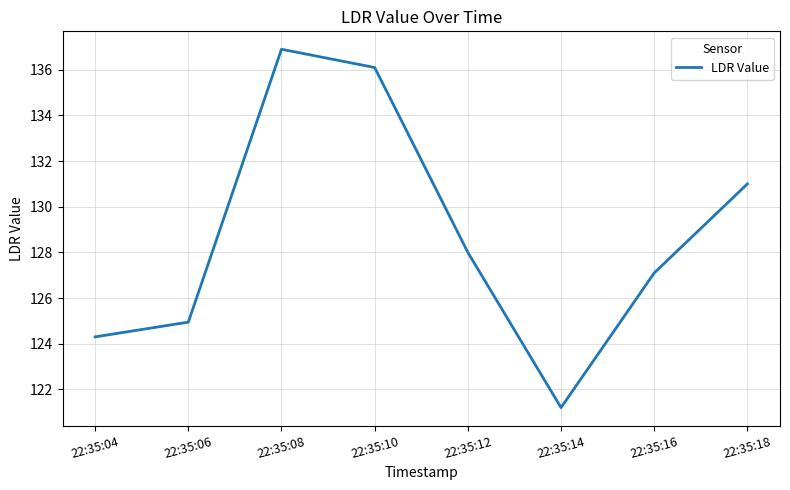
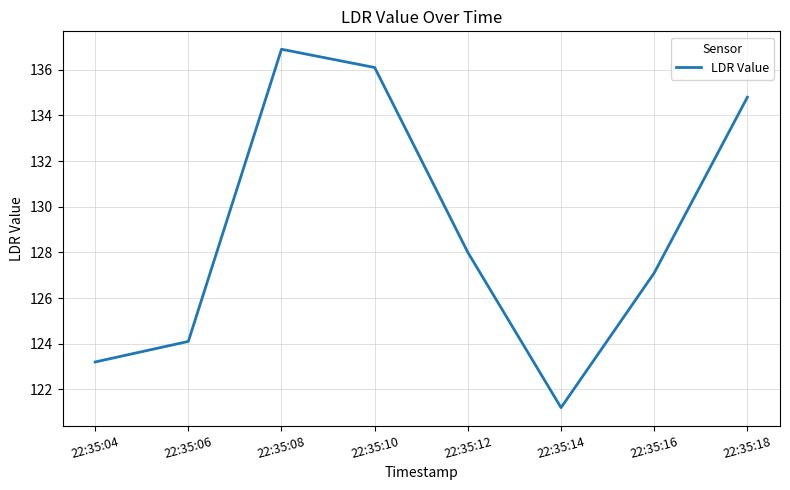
  {
-   "22:35:04": 124.3,
-   "22:35:06": 124.9,
+   "22:35:04": 123.2,
+   "22:35:06": 124.1,
    "22:35:08": 136.9,
    "22:35:10": 136.1,
    "22:35:12": 128.0,
    "22:35:14": 121.2,
    "22:35:16": 127.1,
-   "22:35:18": 131.0
+   "22:35:18": 134.8
  }
